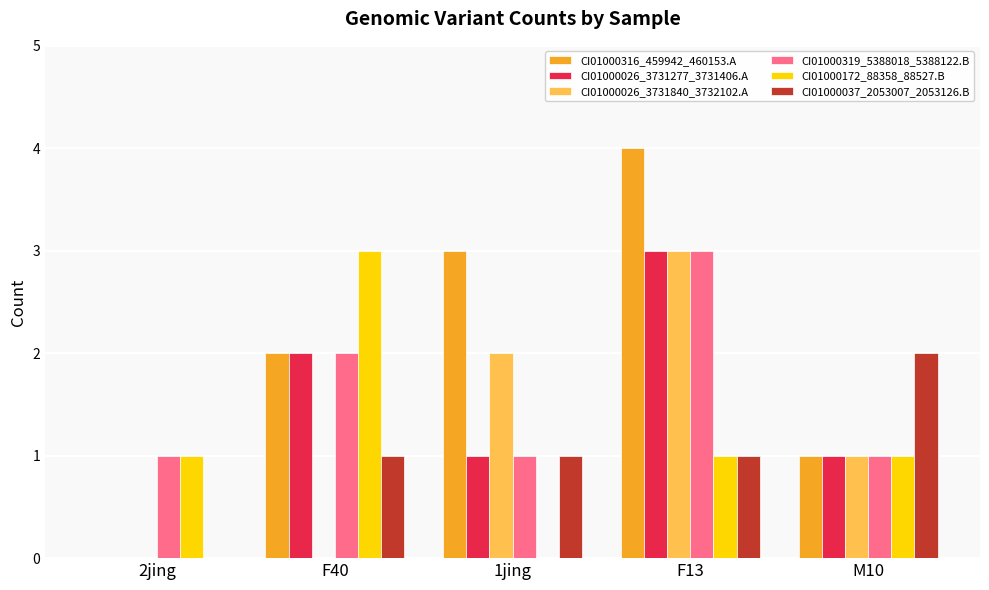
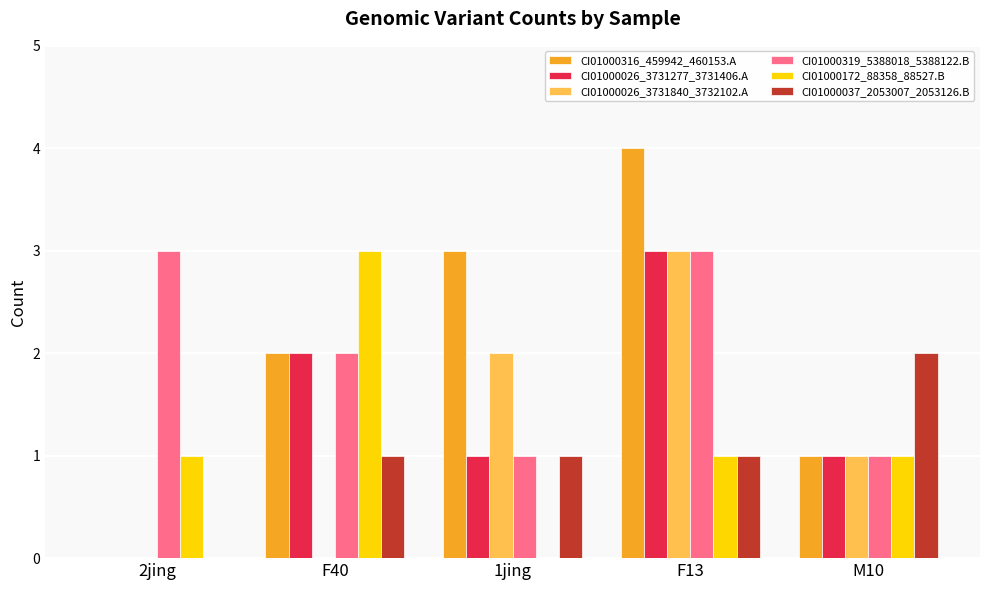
  {
    "CI01000319_5388018_5388122.B": {
-     "2jing": 1,
+     "2jing": 3,
      "F40": 2,
      "1jing": 1,
      "F13": 3,
      "M10": 1
    },
    "CI01000172_88358_88527.B": {
      "2jing": 1,
      "F40": 3,
      "1jing": 0,
      "F13": 1,
      "M10": 1
    }
  }
